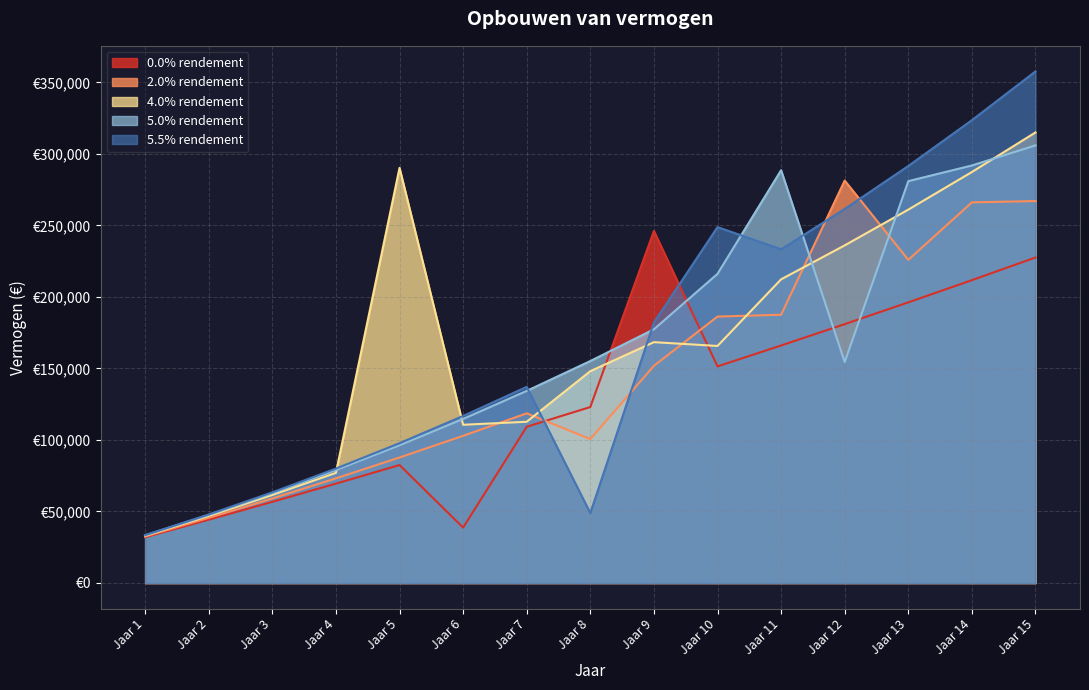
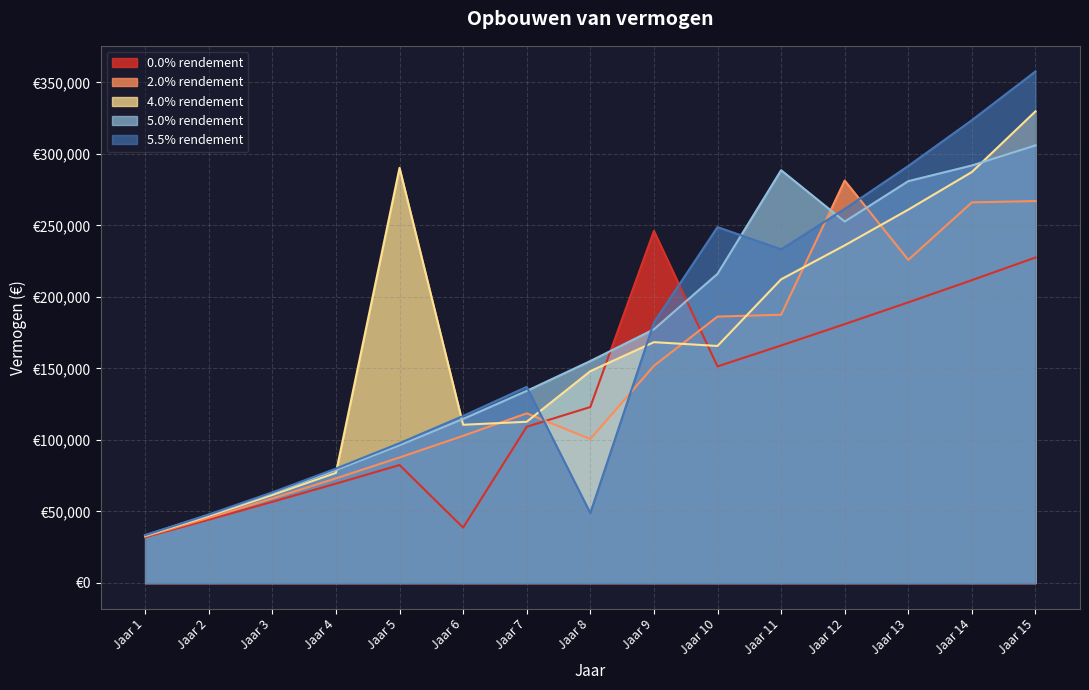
  {
    "0.0% rendement": {
      "Jaar 3": "€57,000",
      "Jaar 4": "€69,000",
      "Jaar 5": "€82,000",
      "Jaar 6": "€39,000",
      "Jaar 7": "€109,000",
      "Jaar 8": "€123,000",
      "Jaar 9": "€246,000",
      "Jaar 10": "€151,000",
      "Jaar 11": "€166,000",
      "Jaar 12": "€181,000",
      "Jaar 13": "€196,000",
      "Jaar 14": "€212,000",
      "Jaar 15": "€228,000"
    },
    "2.0% rendement": {
      "Jaar 3": "€59,000",
      "Jaar 4": "€73,000",
      "Jaar 5": "€88,000",
      "Jaar 6": "€103,000",
      "Jaar 7": "€119,000",
      "Jaar 8": "€101,000",
      "Jaar 9": "€152,000",
      "Jaar 10": "€186,000",
      "Jaar 11": "€188,000",
      "Jaar 12": "€281,000",
      "Jaar 13": "€226,000",
      "Jaar 14": "€266,000",
      "Jaar 15": "€267,000"
    },
    "4.0% rendement": {
      "Jaar 4": "€77,000",
      "Jaar 5": "€290,000",
      "Jaar 6": "€111,000",
      "Jaar 7": "€113,000",
      "Jaar 8": "€148,000",
      "Jaar 9": "€168,000",
      "Jaar 10": "€166,000",
      "Jaar 11": "€212,000",
      "Jaar 12": "€236,000",
      "Jaar 13": "€261,000",
      "Jaar 14": "€287,000",
-     "Jaar 15": "€315,000"
+     "Jaar 15": "€330,000"
    },
    "5.0% rendement": {
      "Jaar 6": "€115,000",
      "Jaar 7": "€134,000",
      "Jaar 8": "€155,000",
      "Jaar 9": "€177,000",
      "Jaar 10": "€216,000",
      "Jaar 11": "€289,000",
-     "Jaar 12": "€154,000",
+     "Jaar 12": "€253,000",
      "Jaar 13": "€281,000",
      "Jaar 14": "€292,000",
      "Jaar 15": "€306,000"
    },
    "5.5% rendement": {
      "Jaar 6": "€117,000",
      "Jaar 7": "€137,000",
      "Jaar 8": "€49,000",
      "Jaar 9": "€182,000",
      "Jaar 10": "€249,000",
      "Jaar 11": "€233,000",
      "Jaar 12": "€261,000",
      "Jaar 13": "€292,000",
      "Jaar 14": "€324,000",
      "Jaar 15": "€358,000"
    }
  }
